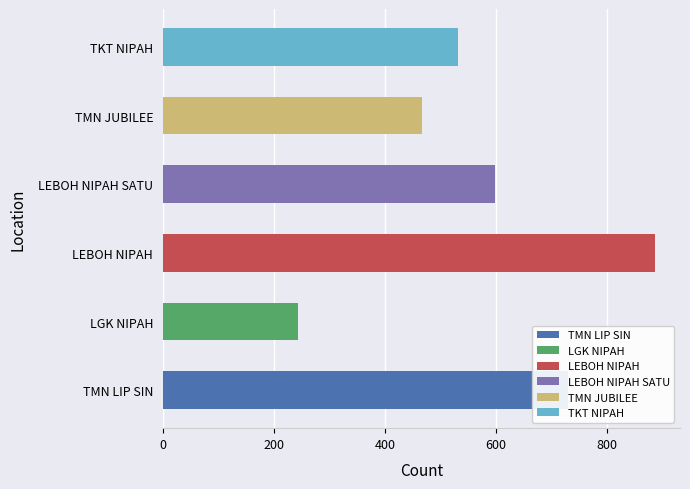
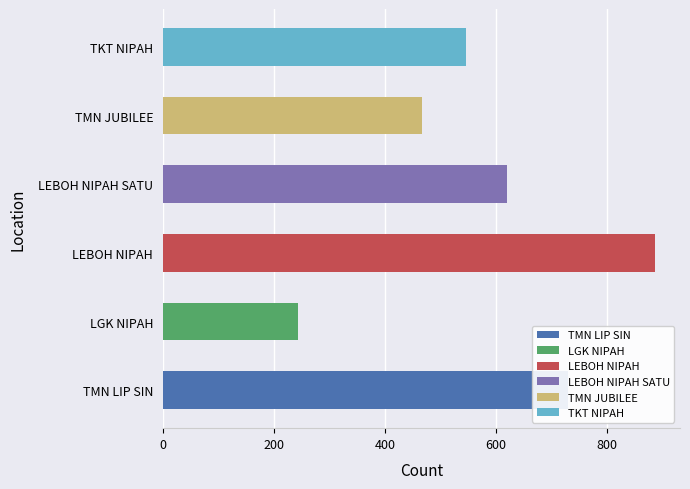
  {
-   "TKT NIPAH": 530,
+   "TKT NIPAH": 550,
    "TMN JUBILEE": 470,
-   "LEBOH NIPAH SATU": 600,
+   "LEBOH NIPAH SATU": 620,
    "LEBOH NIPAH": 890,
    "LGK NIPAH": 240
  }
